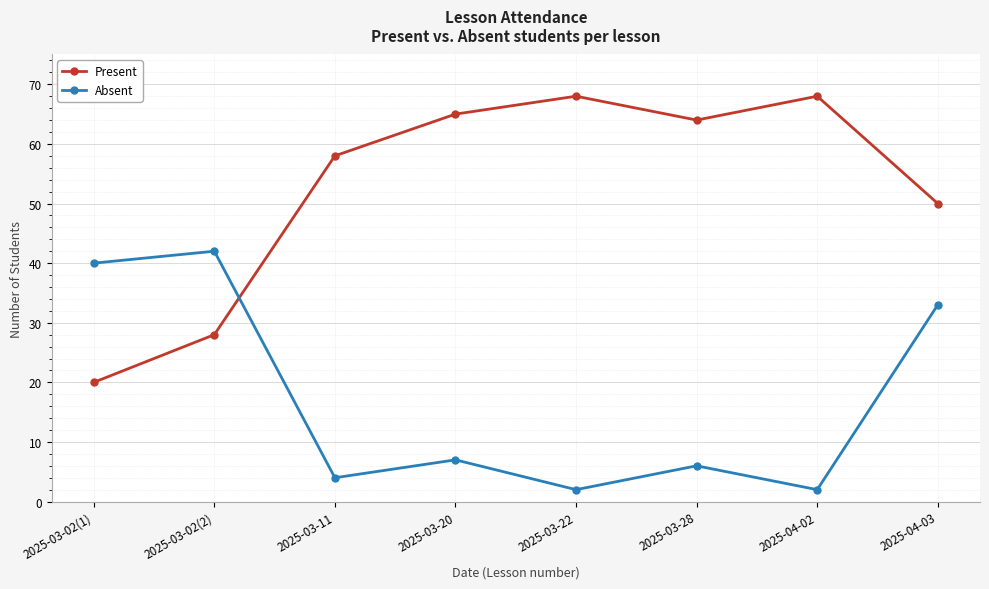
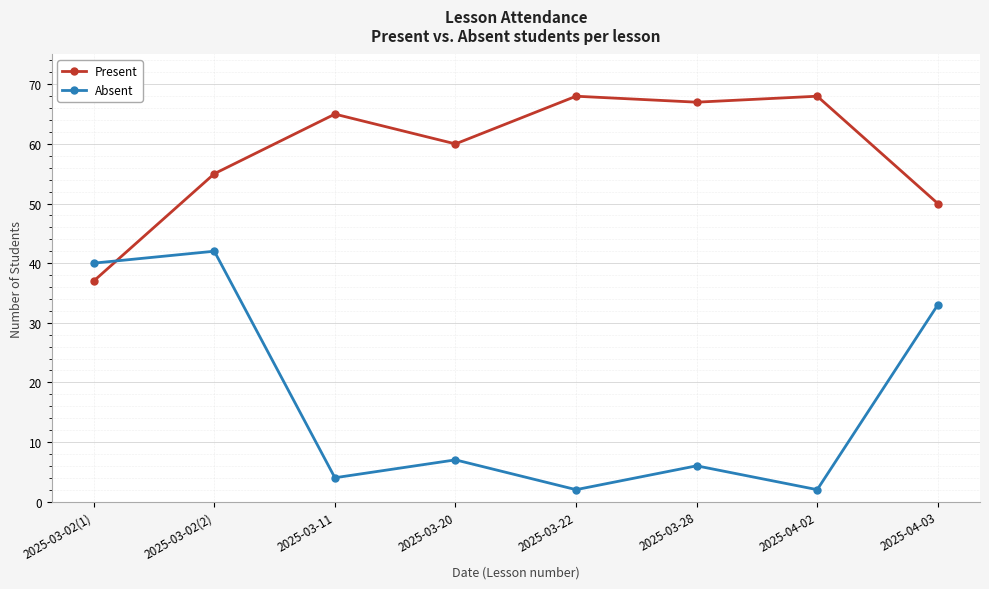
  {
    "Present": {
-     "2025-03-02(1)": 20,
-     "2025-03-02(2)": 28,
-     "2025-03-11": 58,
-     "2025-03-20": 65,
+     "2025-03-02(1)": 37,
+     "2025-03-02(2)": 55,
+     "2025-03-11": 65,
+     "2025-03-20": 60,
      "2025-03-22": 68,
-     "2025-03-28": 64,
+     "2025-03-28": 67,
      "2025-04-02": 68,
      "2025-04-03": 50
    },
    "Absent": {
      "2025-03-02(1)": 40,
      "2025-03-02(2)": 42,
      "2025-03-11": 4,
      "2025-03-20": 7,
      "2025-03-22": 2,
      "2025-03-28": 6,
      "2025-04-02": 2,
      "2025-04-03": 33
    }
  }
